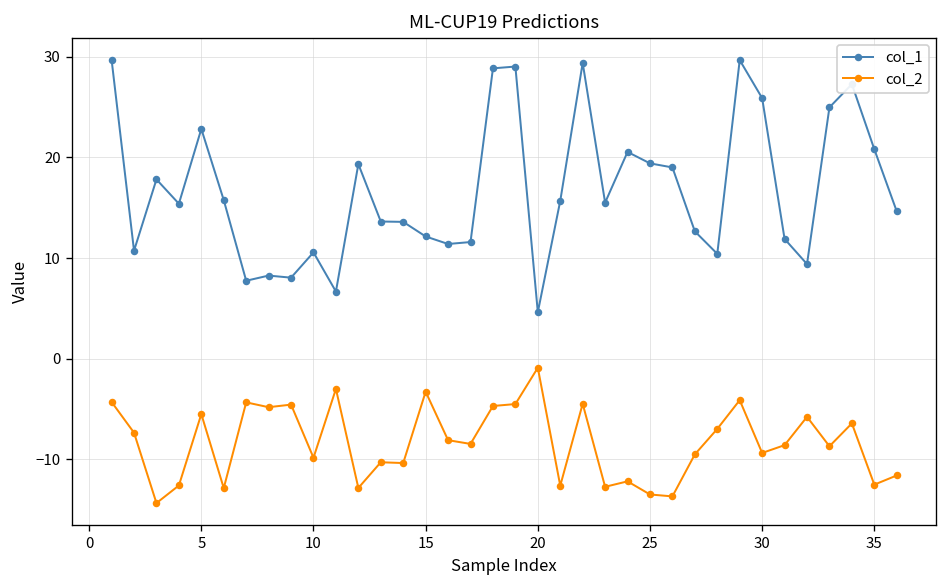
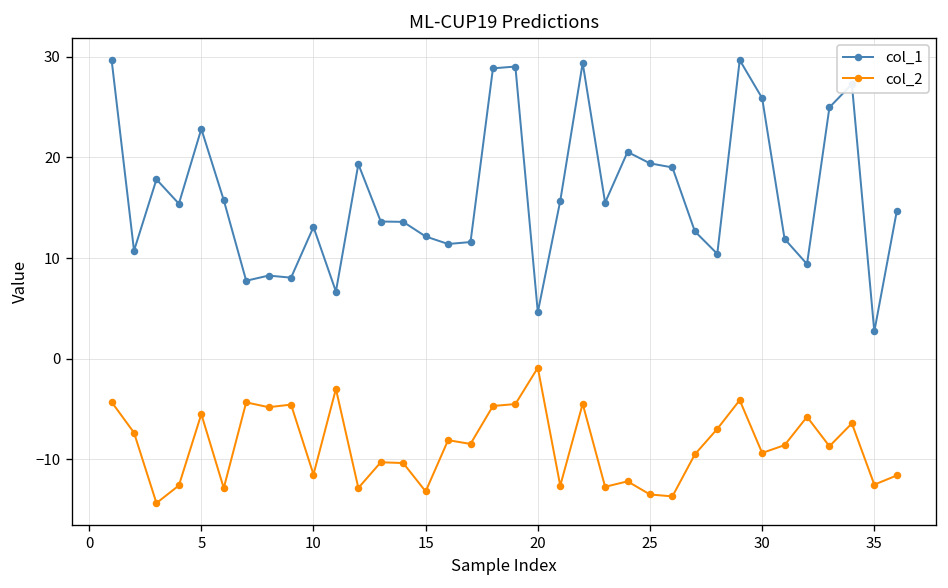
  {
    "col_1": {
      "5": 23,
-     "10": 11,
+     "10": 13,
      "15": 12,
      "20": 5,
      "25": 19,
      "30": 26,
-     "35": 21
+     "35": 3
    },
    "col_2": {
      "5": -5,
-     "10": -10,
-     "15": -3,
+     "10": -12,
+     "15": -13,
      "20": -1,
      "25": -13,
      "30": -9,
      "35": -13
    }
  }
